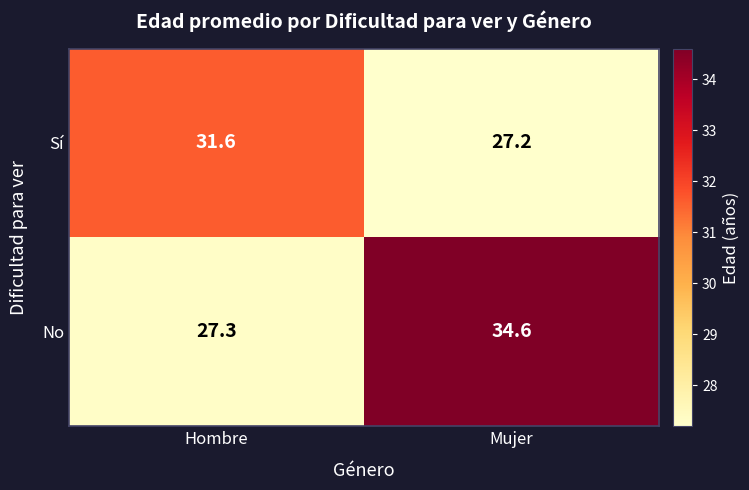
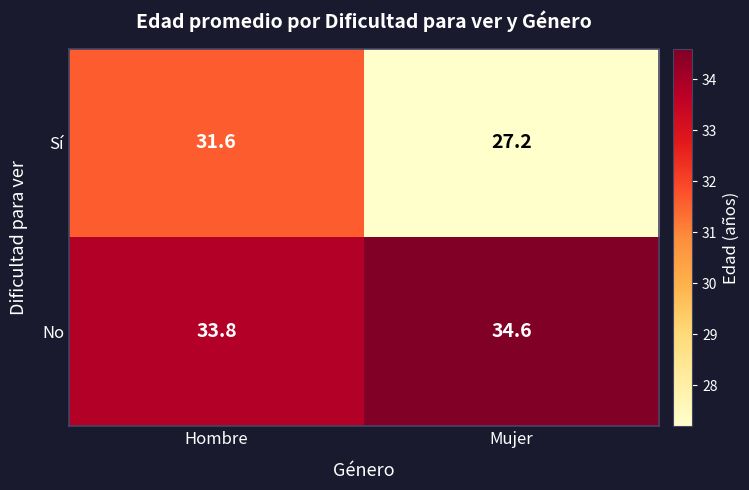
  {
    "Sí": {
      "Hombre": 31.6,
      "Mujer": 27.2
    },
    "No": {
-     "Hombre": 27.3,
+     "Hombre": 33.8,
      "Mujer": 34.6
    }
  }
